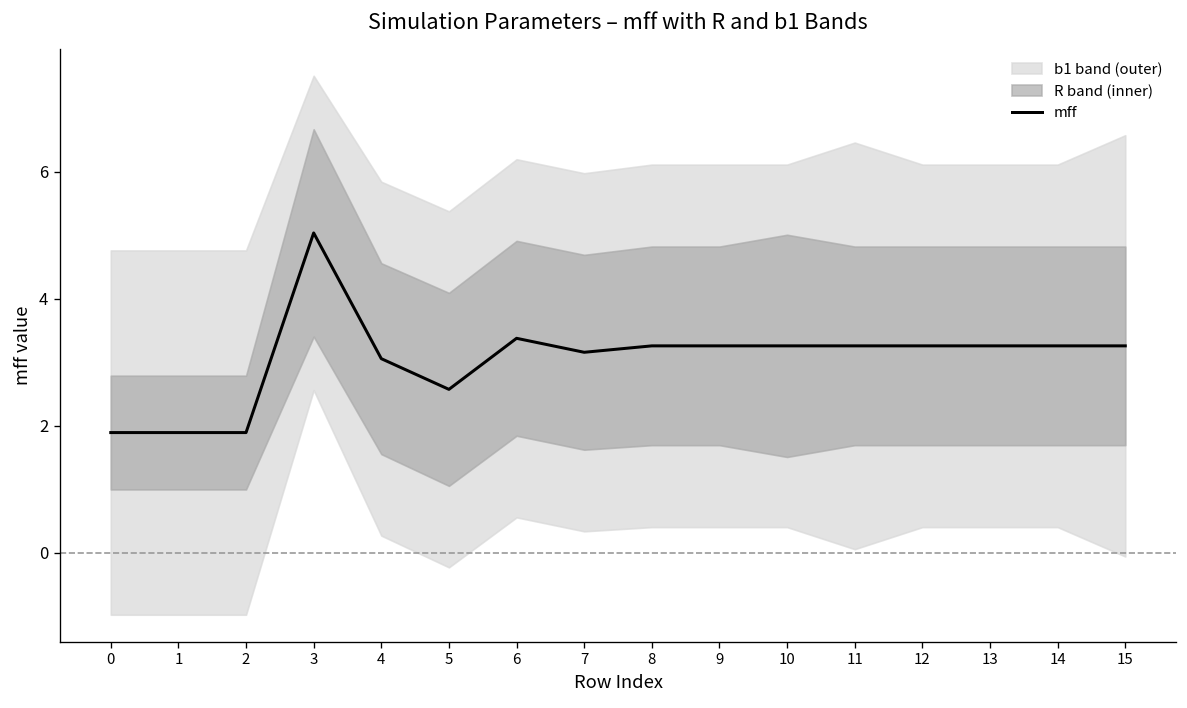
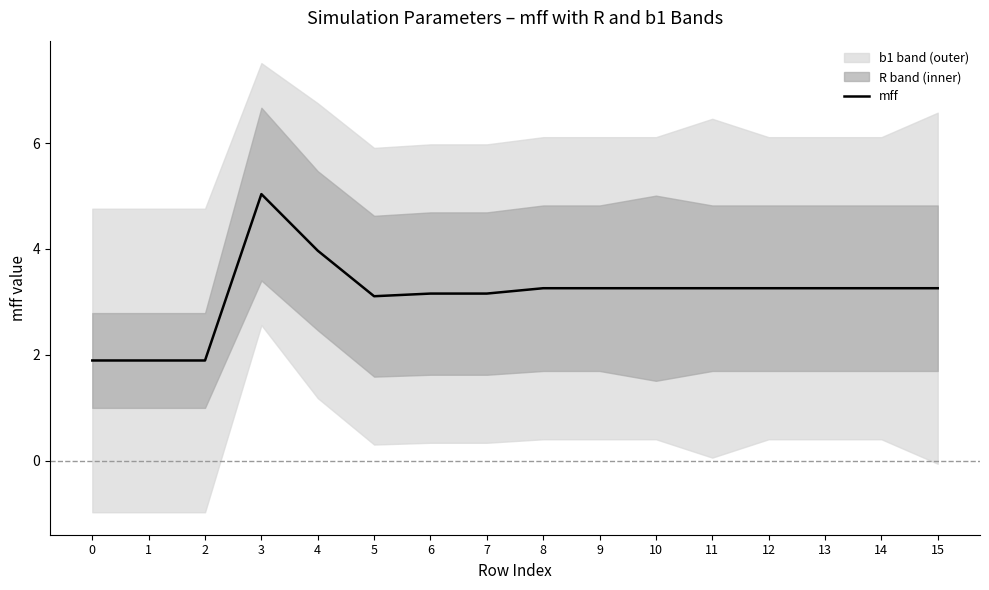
  {
    "mff": {
      "0": 1.9,
      "1": 1.9,
      "2": 1.9,
      "3": 5.0,
-     "4": 3.1,
-     "5": 2.6,
-     "6": 3.4,
+     "4": 4.0,
+     "5": 3.1,
+     "6": 3.2,
      "7": 3.2,
      "8": 3.3,
      "9": 3.3,
      "10": 3.3,
      "11": 3.3,
      "12": 3.3,
      "13": 3.3,
      "14": 3.3,
      "15": 3.3
    }
  }
